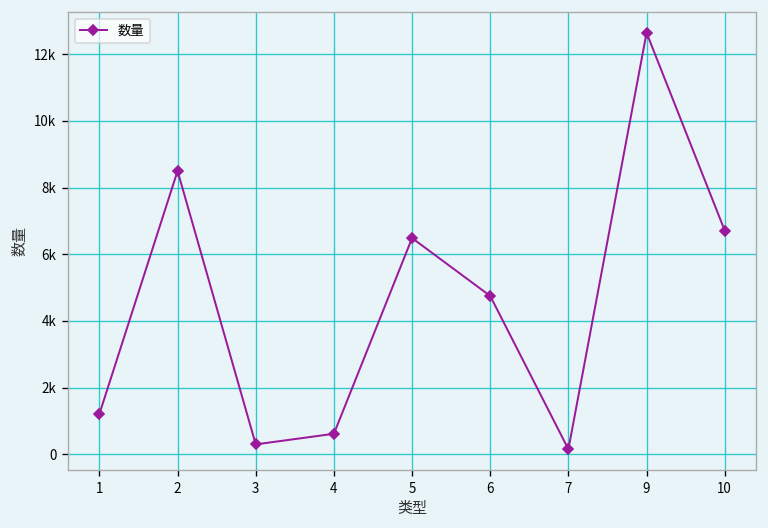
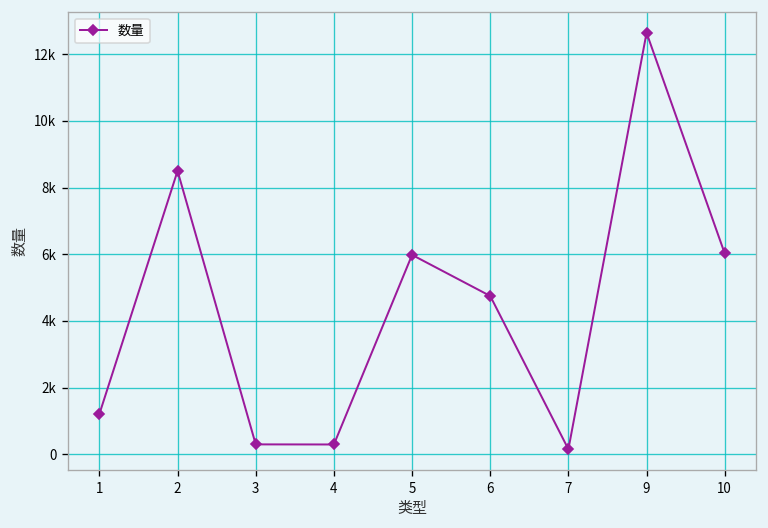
  {
    "1": 1200,
    "2": 8500,
    "3": 300,
-   "4": 600,
-   "5": 6500,
+   "4": 300,
+   "5": 6000,
    "6": 4700,
    "7": 100,
    "9": 12600,
-   "10": 6700
+   "10": 6000
  }
